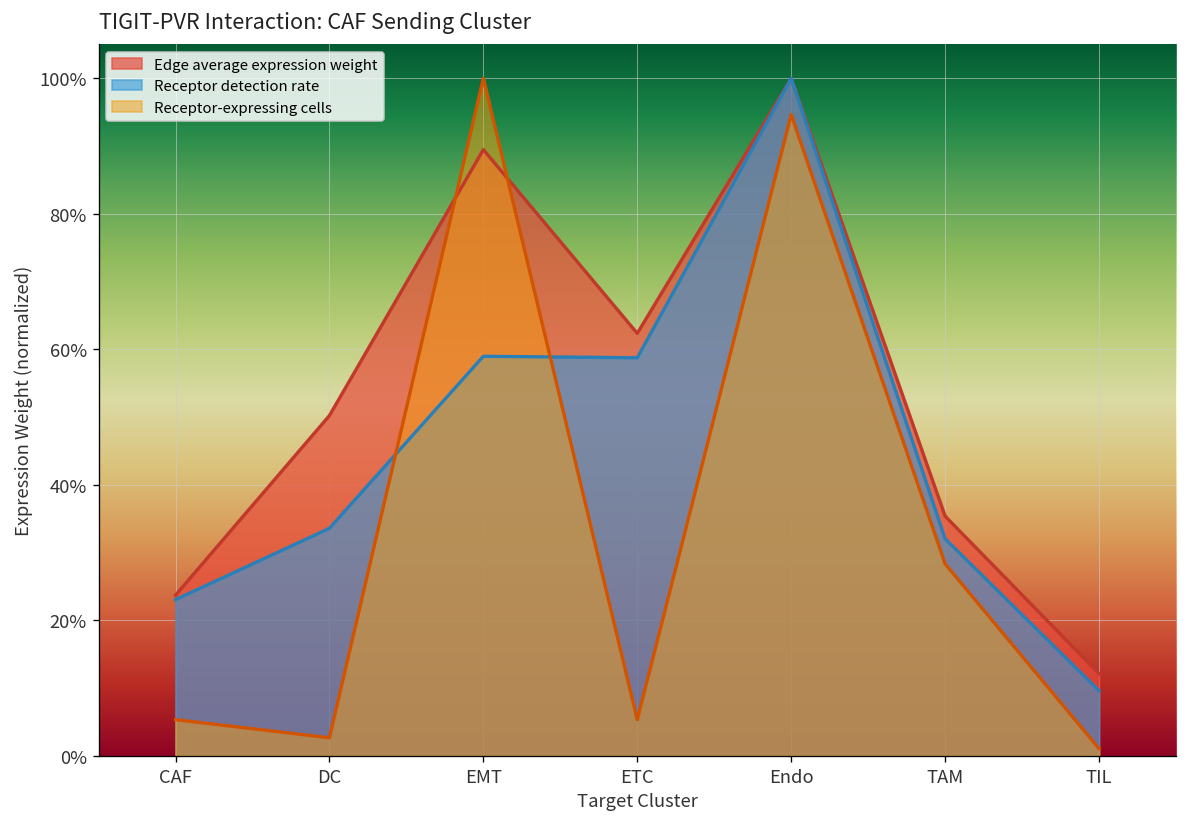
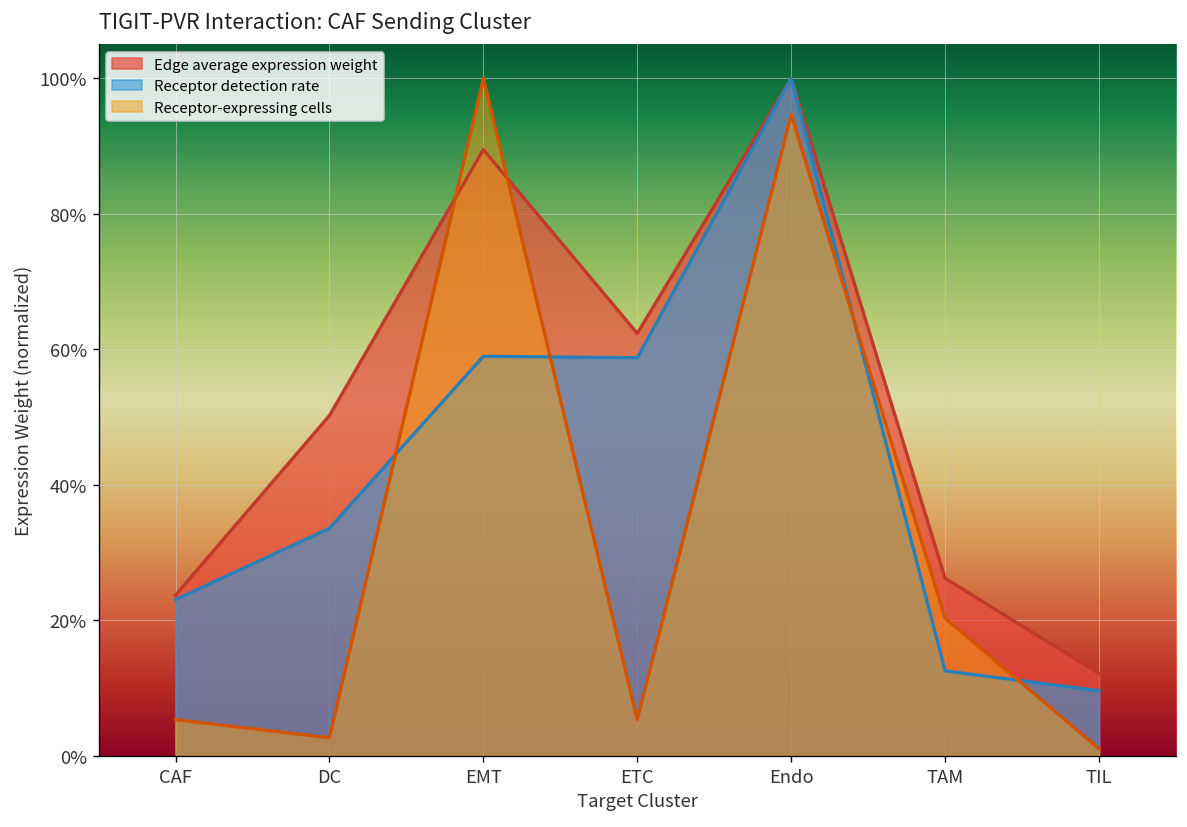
  {
    "Edge average expression weight": {
      "CAF": "24%",
      "DC": "50%",
      "EMT": "89%",
      "ETC": "62%",
-     "TAM": "35%",
+     "TAM": "26%",
      "TIL": "12%"
    },
    "Receptor detection rate": {
      "CAF": "23%",
      "DC": "34%",
      "EMT": "59%",
      "ETC": "59%",
-     "TAM": "32%",
+     "TAM": "13%",
      "TIL": "10%"
    },
    "Receptor-expressing cells": {
      "CAF": "5%",
      "DC": "3%",
      "EMT": "100%",
      "ETC": "5%",
      "Endo": "95%",
-     "TAM": "28%",
+     "TAM": "20%",
      "TIL": "1%"
    }
  }
